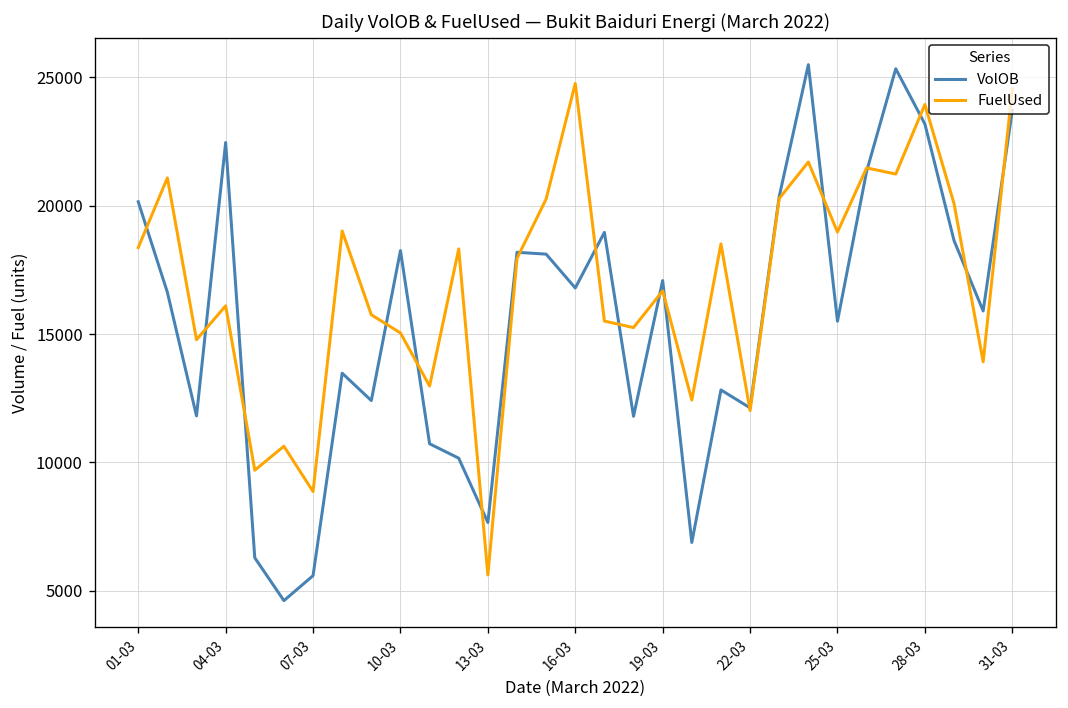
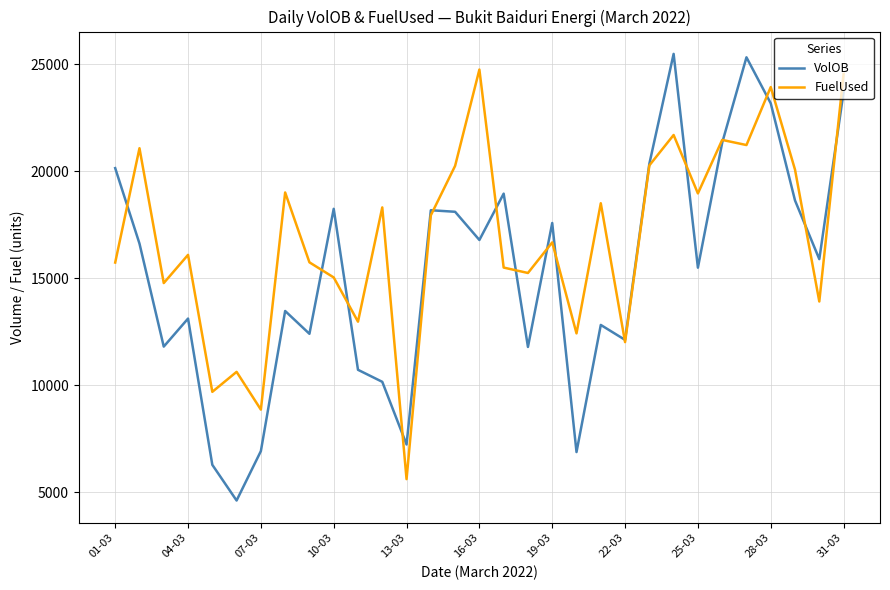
  {
    "VolOB": {
      "01-03": 20200,
-     "04-03": 22500,
-     "07-03": 5600,
+     "04-03": 13100,
+     "07-03": 6900,
      "10-03": 18300,
-     "13-03": 7700,
+     "13-03": 7200,
      "16-03": 16800,
-     "19-03": 17100,
+     "19-03": 17600,
      "25-03": 15500,
      "28-03": 23200
    },
    "FuelUsed": {
-     "01-03": 18400,
+     "01-03": 15700,
      "04-03": 16100,
      "07-03": 8900,
      "10-03": 15000,
      "13-03": 5600,
      "16-03": 24800,
      "19-03": 16700,
      "25-03": 19000,
      "28-03": 23900
    }
  }
